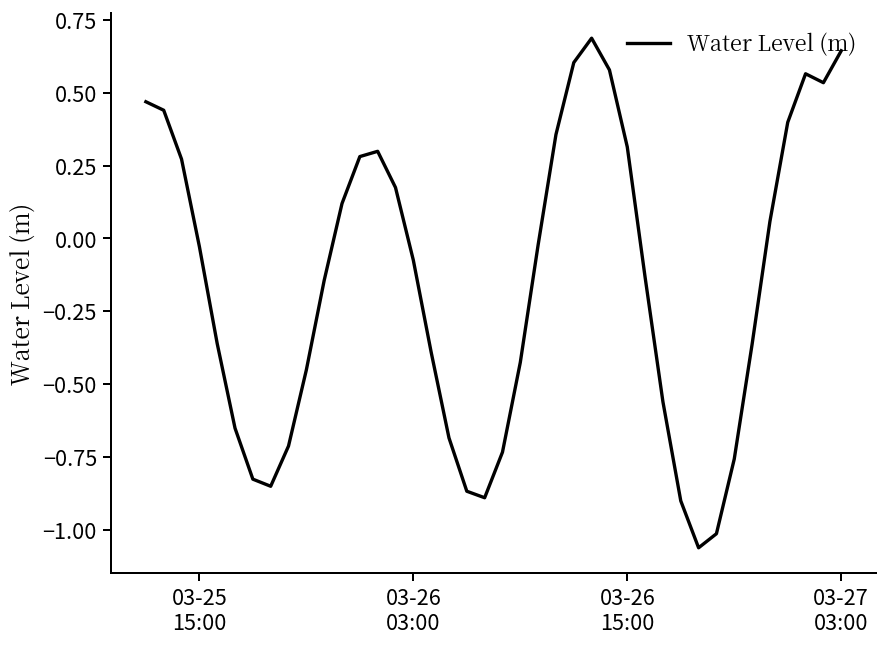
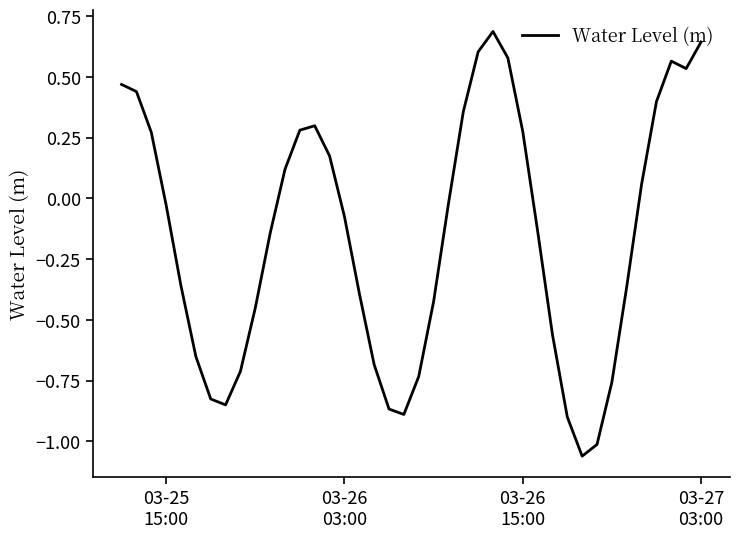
  {
    "03-25 15:00": -0.03,
    "03-26 03:00": -0.07,
-   "03-26 15:00": 0.31,
+   "03-26 15:00": 0.28,
    "03-27 03:00": 0.64
  }
